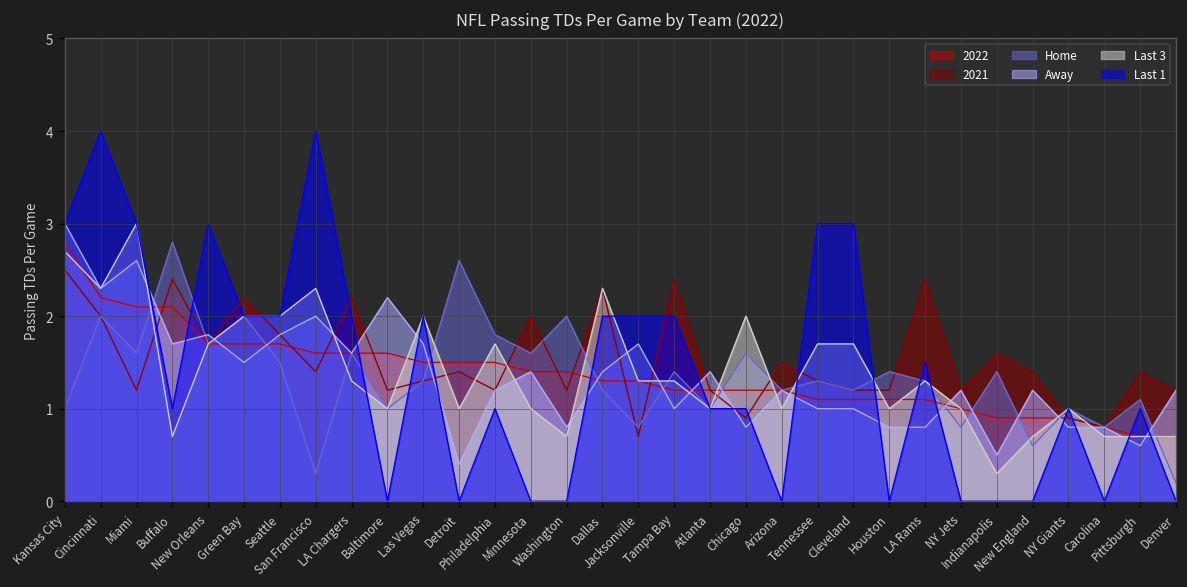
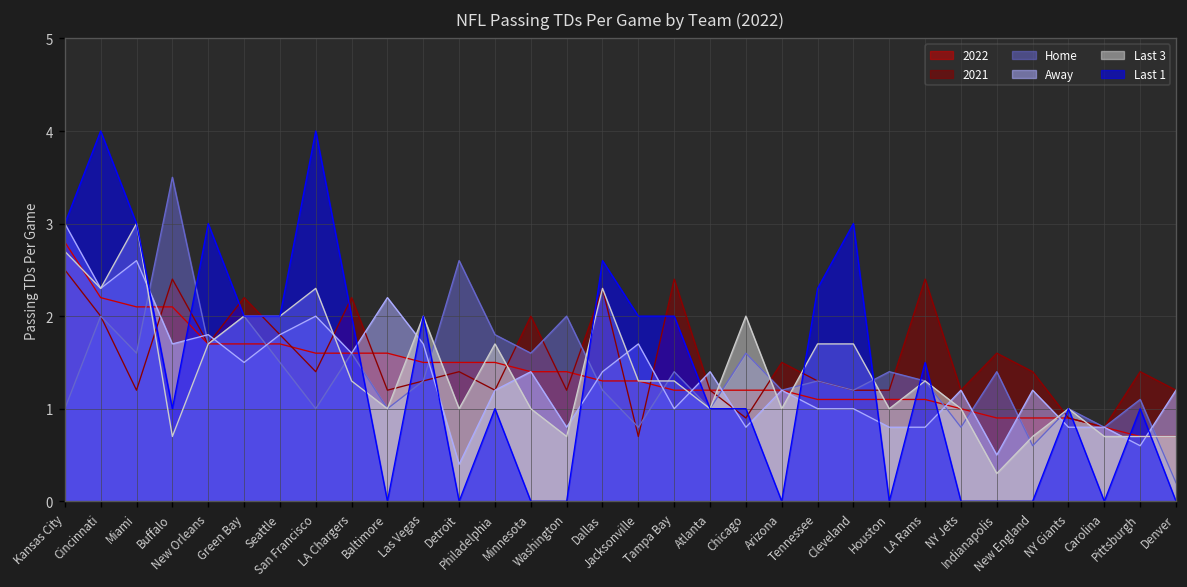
  {
    "Home": {
      "Kansas City": 1.0,
      "Miami": 1.6,
-     "Buffalo": 2.8,
+     "Buffalo": 3.5,
      "Seattle": 1.5,
-     "San Francisco": 0.3,
+     "San Francisco": 1.0,
      "Detroit": 2.6,
      "Philadelphia": 1.8,
      "Minnesota": 1.6,
      "Washington": 2.0,
      "Dallas": 1.2,
      "Jacksonville": 0.8,
      "Tampa Bay": 1.4,
      "Chicago": 1.6,
      "Houston": 1.4,
      "NY Jets": 0.8,
      "Indianapolis": 1.4,
      "New England": 0.6,
      "Pittsburgh": 1.1,
      "Denver": 0.2
    },
    "Last 1": {
      "Cincinnati": 4.0,
      "Buffalo": 1.0,
      "New Orleans": 3.0,
      "San Francisco": 4.0,
      "LA Chargers": 2.0,
      "Baltimore": 0.0,
      "Detroit": 0.0,
      "Philadelphia": 1.0,
      "Minnesota": 0.0,
      "Washington": 0.0,
-     "Dallas": 2.0,
+     "Dallas": 2.6,
      "Jacksonville": 2.0,
      "Tampa Bay": 2.0,
      "Chicago": 1.0,
      "Arizona": 0.0,
-     "Tennessee": 3.0,
+     "Tennessee": 2.3,
      "Cleveland": 3.0,
      "Houston": 0.0,
      "LA Rams": 1.5,
      "NY Jets": 0.0,
      "Indianapolis": 0.0,
      "New England": 0.0,
      "Carolina": 0.0,
      "Pittsburgh": 1.0,
      "Denver": 0.0
    }
  }
